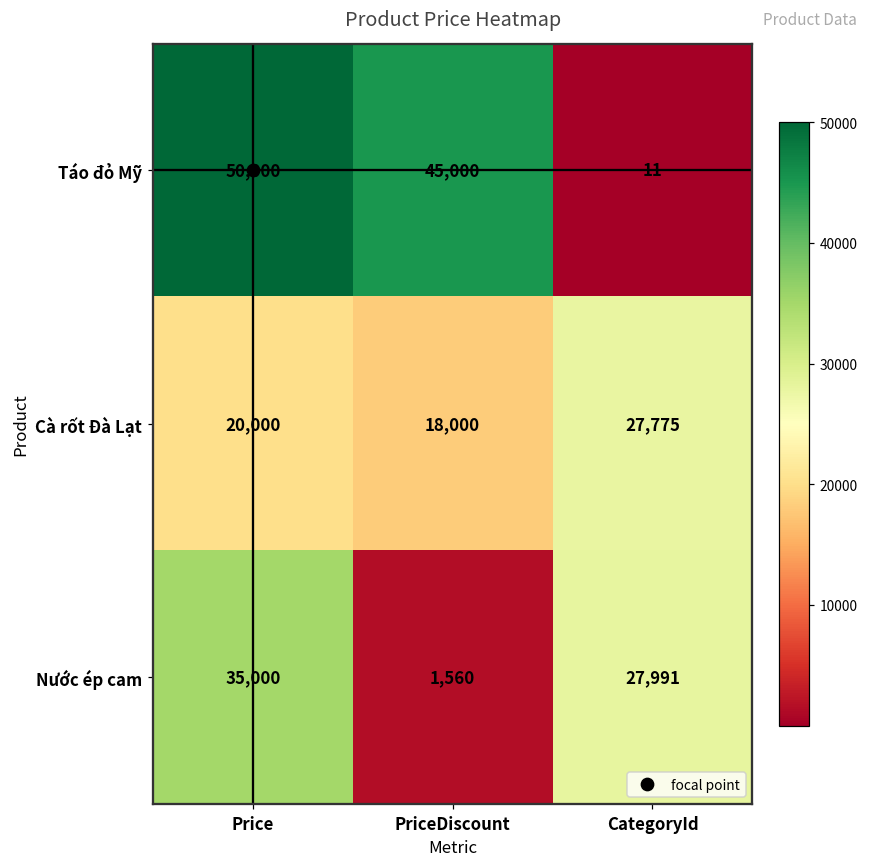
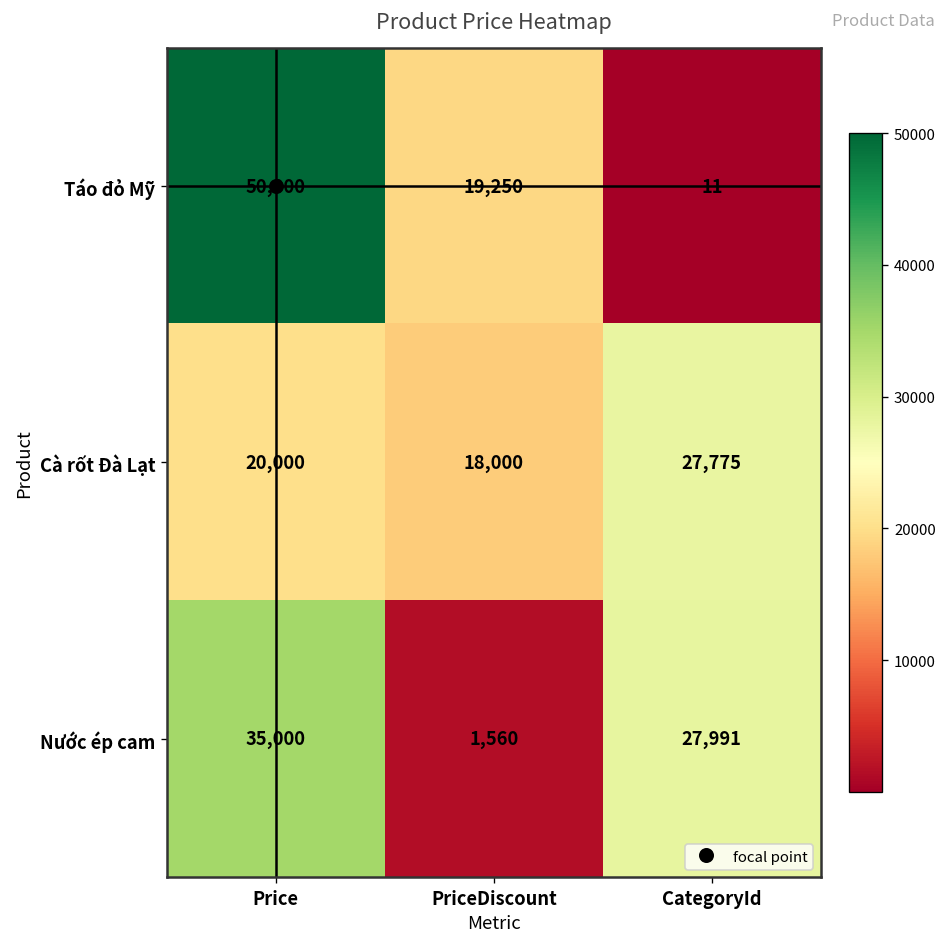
  {
    "Táo đỏ Mỹ": {
-     "PriceDiscount": "45,000",
+     "PriceDiscount": "19,250",
      "CategoryId": "11"
    },
    "Cà rốt Đà Lạt": {
      "Price": "20,000",
      "PriceDiscount": "18,000",
      "CategoryId": "27,775"
    },
    "Nước ép cam": {
      "Price": "35,000",
      "PriceDiscount": "1,560",
      "CategoryId": "27,991"
    }
  }
